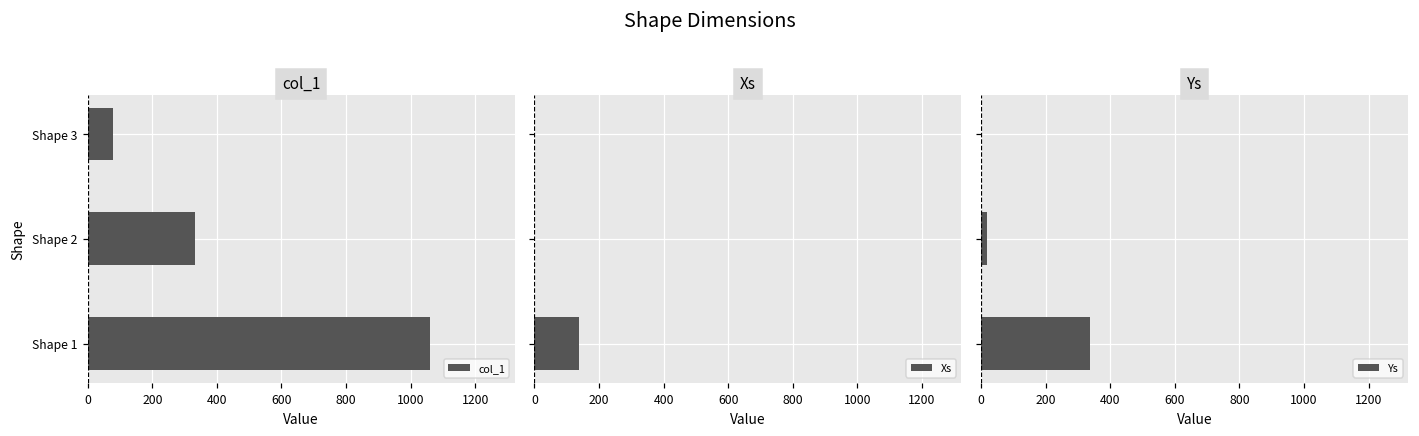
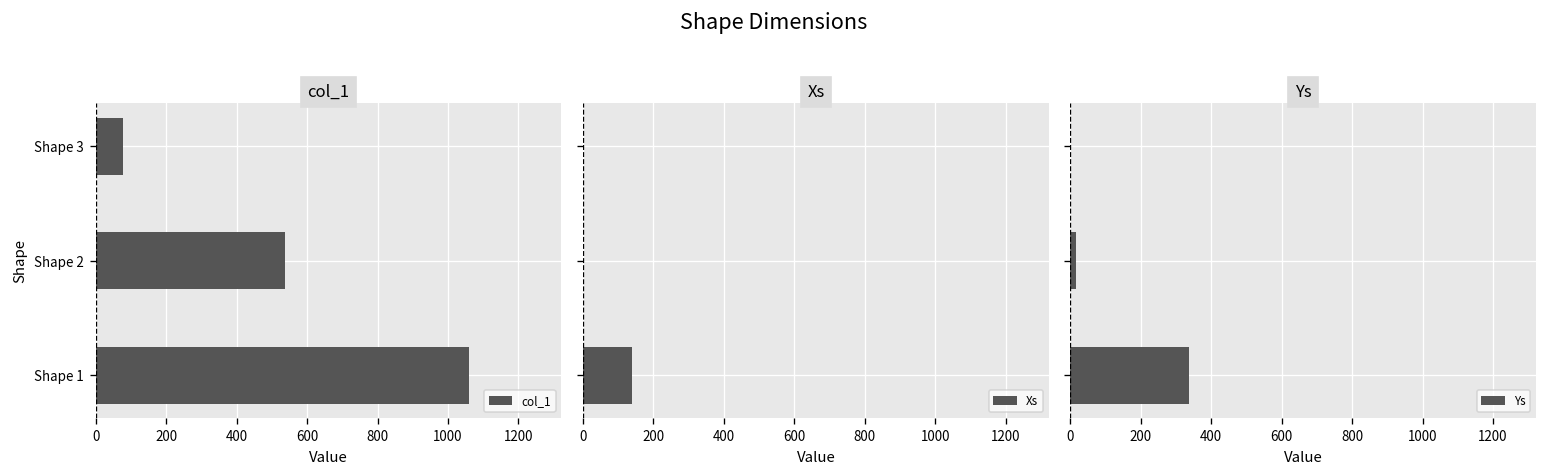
  {
    "col_1": {
      "Shape 3": 80,
-     "Shape 2": 330,
+     "Shape 2": 540,
      "Shape 1": 1060
    }
  }
